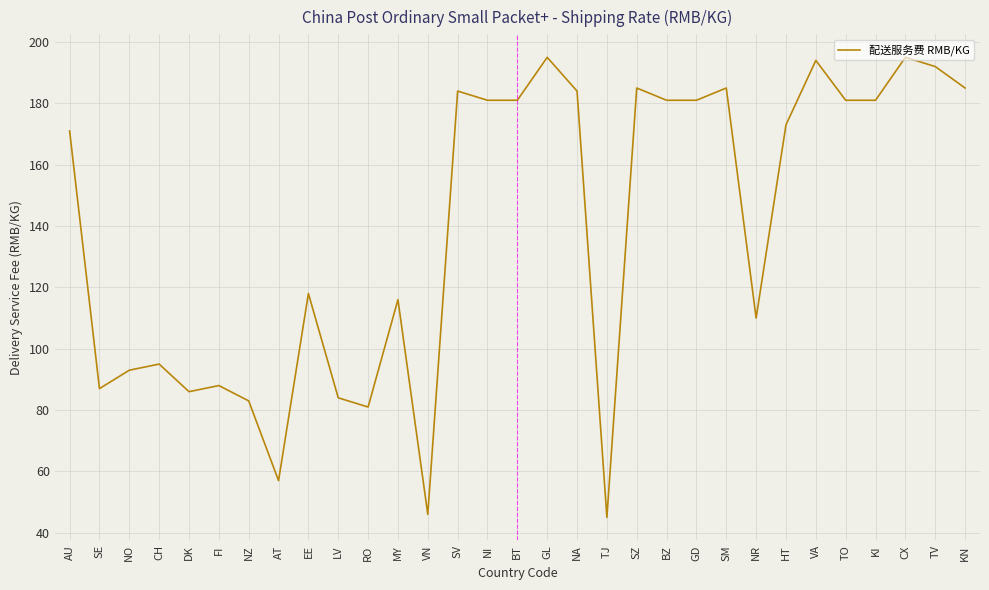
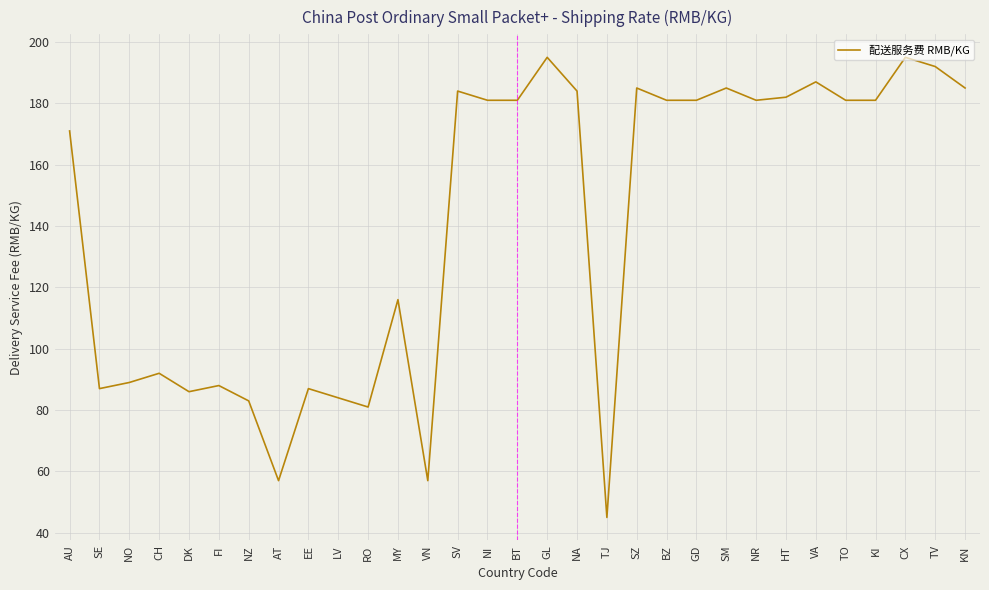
  {
    "AU": 171,
    "SE": 87,
-   "NO": 93,
-   "CH": 95,
+   "NO": 89,
+   "CH": 92,
    "DK": 86,
    "FI": 88,
    "NZ": 83,
    "AT": 57,
-   "EE": 118,
+   "EE": 87,
    "LV": 84,
    "RO": 81,
    "MY": 116,
-   "VN": 46,
+   "VN": 57,
    "SV": 184,
    "NI": 181,
    "BT": 181,
    "GL": 195,
    "NA": 184,
    "TJ": 45,
    "SZ": 185,
    "BZ": 181,
    "GD": 181,
    "SM": 185,
-   "NR": 110,
-   "HT": 173,
-   "VA": 194,
+   "NR": 181,
+   "HT": 182,
+   "VA": 187,
    "TO": 181,
    "KI": 181,
    "TV": 192,
    "KN": 185
  }
